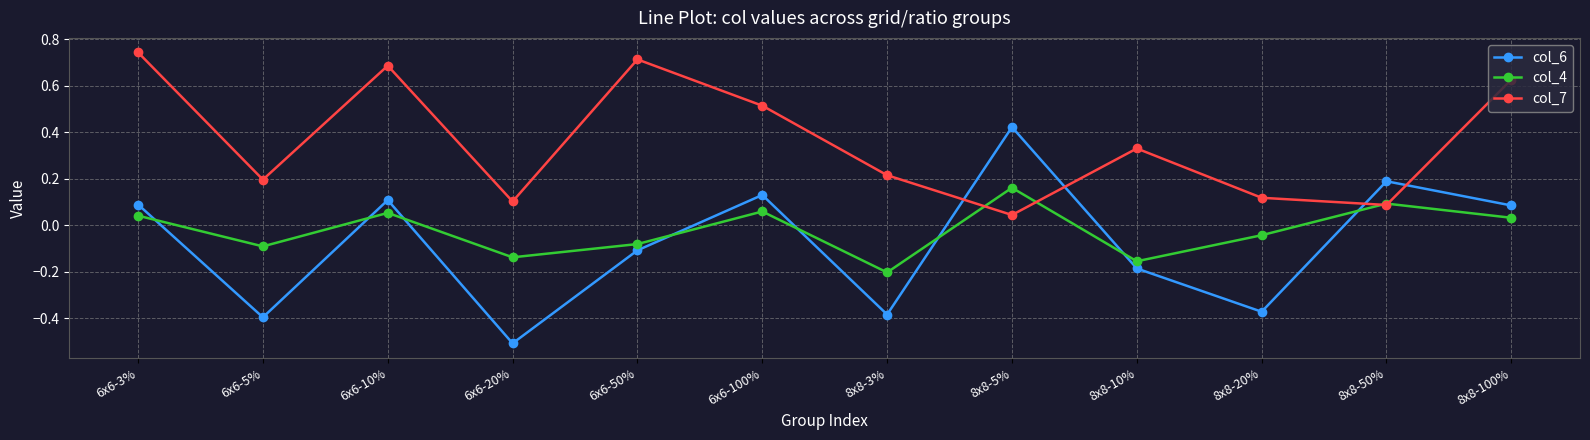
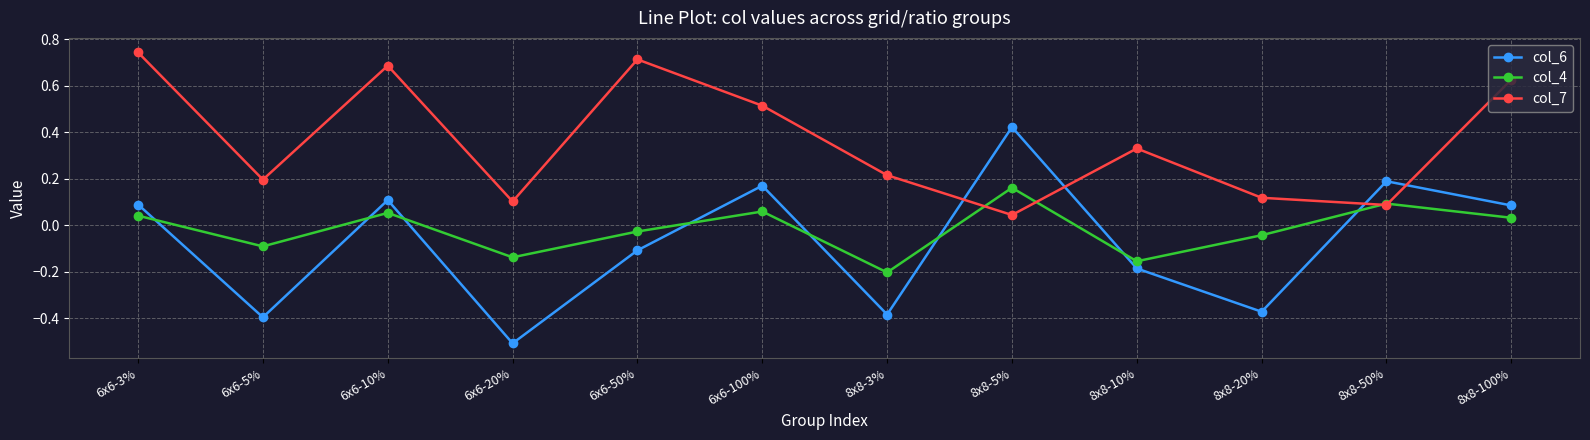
  {
    "col_6": {
      "6x6-3%": 0.09,
      "6x6-5%": -0.40,
      "6x6-10%": 0.11,
      "6x6-20%": -0.51,
      "6x6-50%": -0.11,
-     "6x6-100%": 0.13,
+     "6x6-100%": 0.17,
      "8x8-3%": -0.38,
      "8x8-5%": 0.42,
      "8x8-10%": -0.19,
      "8x8-20%": -0.37,
      "8x8-50%": 0.19,
      "8x8-100%": 0.09
    },
    "col_4": {
      "6x6-3%": 0.04,
      "6x6-5%": -0.09,
      "6x6-10%": 0.05,
      "6x6-20%": -0.14,
-     "6x6-50%": -0.08,
+     "6x6-50%": -0.03,
      "6x6-100%": 0.06,
      "8x8-3%": -0.20,
      "8x8-5%": 0.16,
      "8x8-10%": -0.16,
      "8x8-20%": -0.04,
      "8x8-100%": 0.03
    },
    "col_7": {
      "6x6-3%": 0.74,
      "6x6-5%": 0.20,
      "6x6-10%": 0.69,
      "6x6-20%": 0.10,
      "6x6-50%": 0.71,
      "6x6-100%": 0.51,
      "8x8-3%": 0.22,
      "8x8-5%": 0.04,
      "8x8-10%": 0.33,
      "8x8-20%": 0.12
    }
  }
